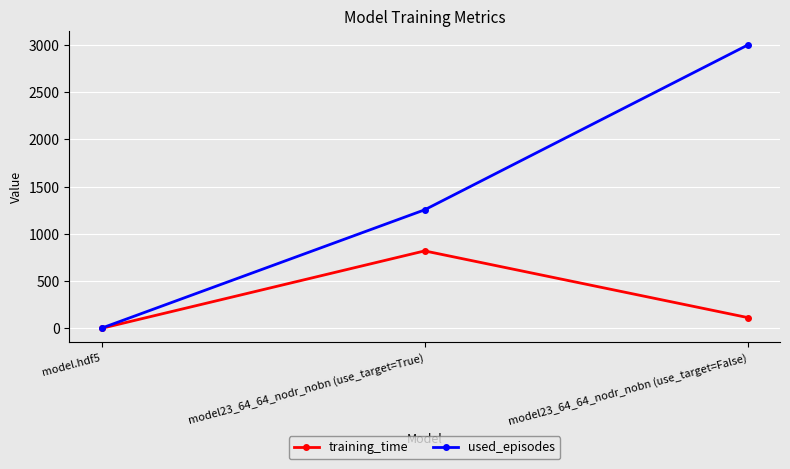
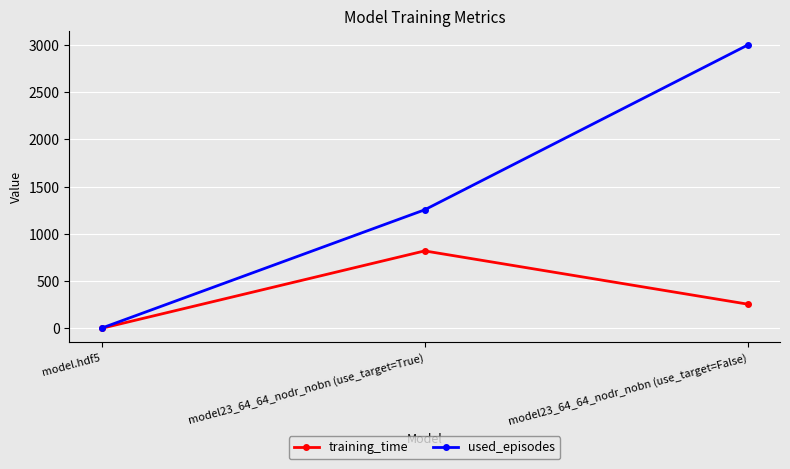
  {
    "training_time": {
      "model23_64_64_nodr_nobn (use_target=True)": 800,
-     "model23_64_64_nodr_nobn (use_target=False)": 100
+     "model23_64_64_nodr_nobn (use_target=False)": 300
    },
    "used_episodes": {
      "model23_64_64_nodr_nobn (use_target=True)": 1300,
      "model23_64_64_nodr_nobn (use_target=False)": 3000
    }
  }
